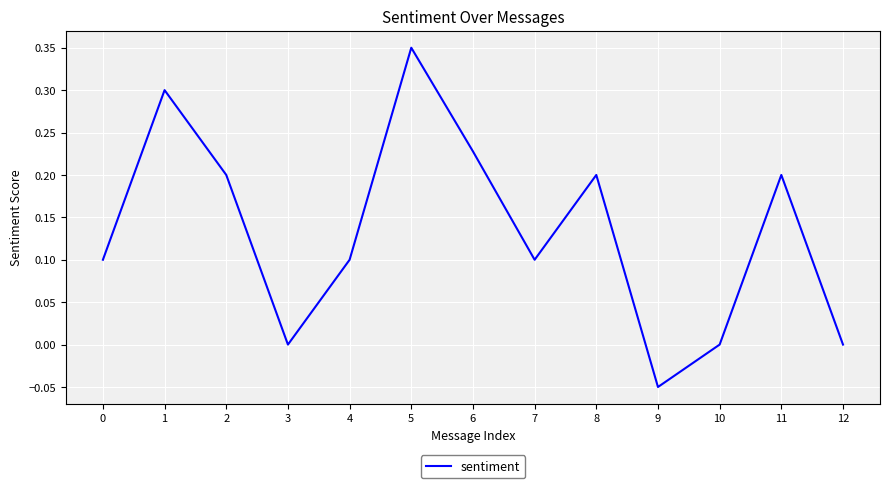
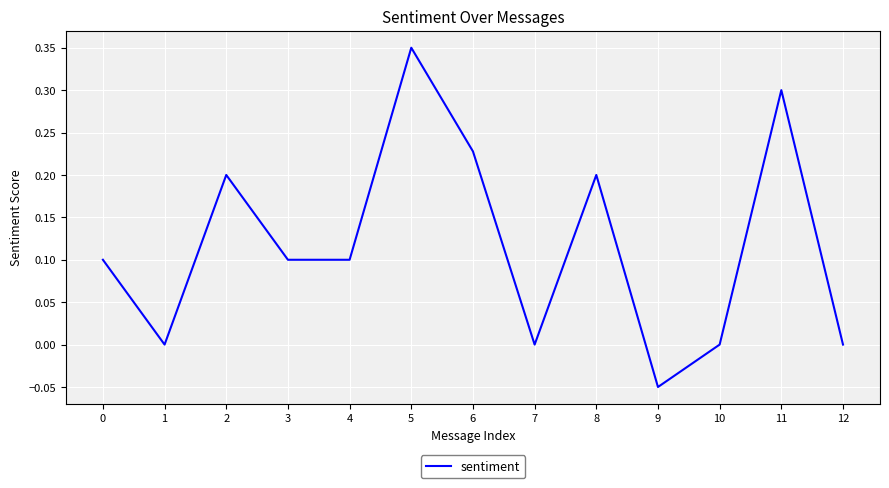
  {
    "0": 0.1,
-   "1": 0.3,
+   "1": 0.0,
    "2": 0.2,
-   "3": 0.0,
+   "3": 0.1,
    "4": 0.1,
    "5": 0.35,
    "6": 0.23,
-   "7": 0.1,
+   "7": 0.0,
    "8": 0.2,
    "9": -0.05,
    "10": 0.0,
-   "11": 0.2,
+   "11": 0.3,
    "12": 0.0
  }
